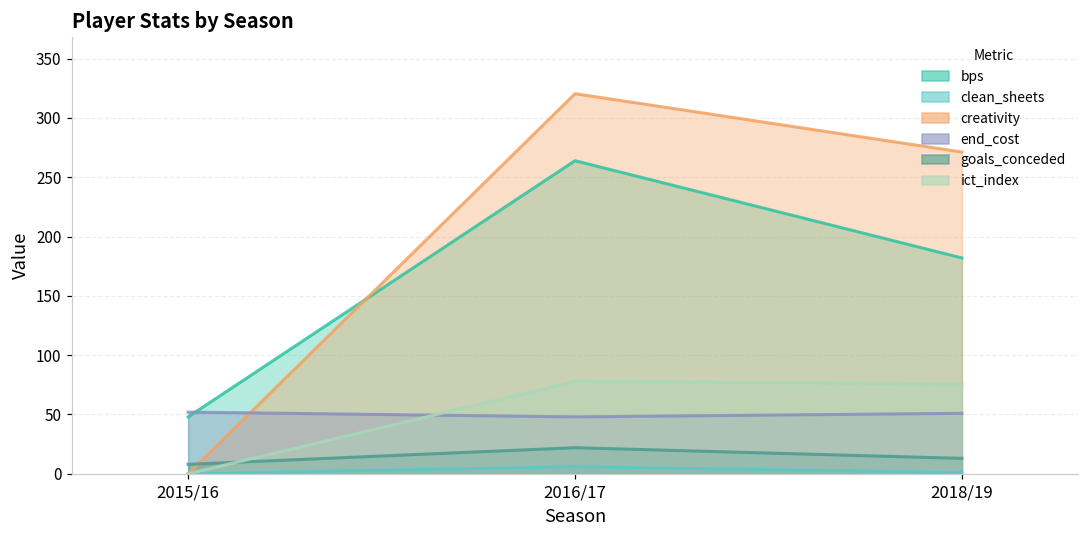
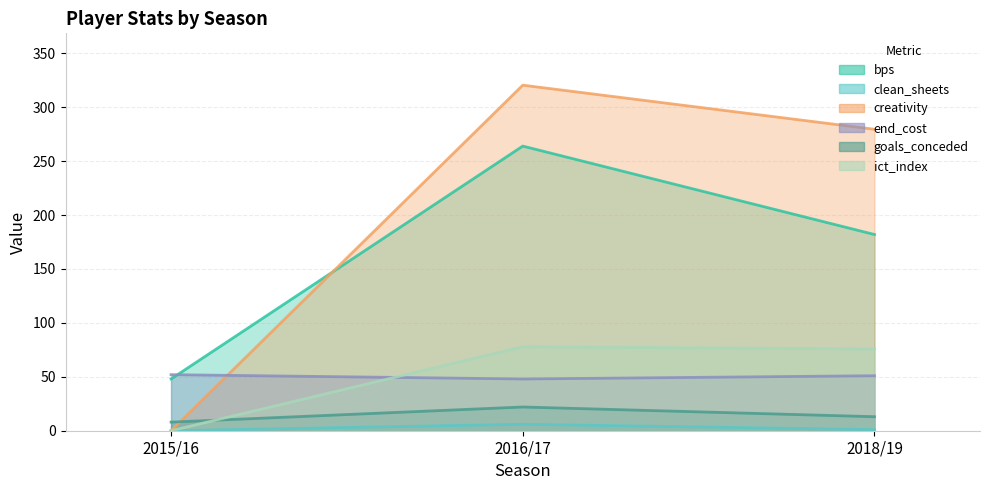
  {
    "creativity": {
      "2016/17": 321,
-     "2018/19": 271
+     "2018/19": 280
    }
  }
